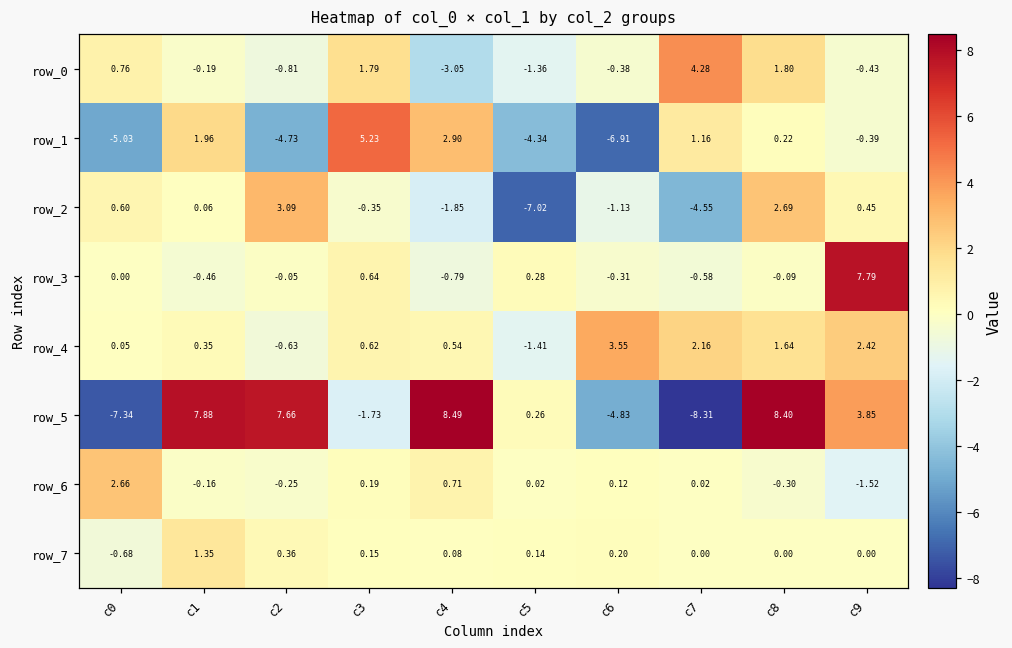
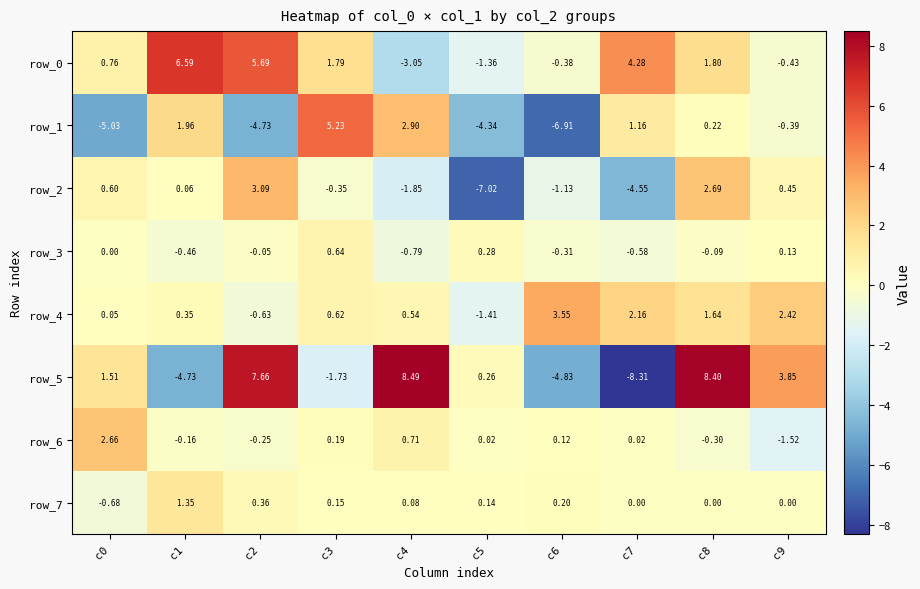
  {
    "row_0": {
      "c0": 0.76,
-     "c1": -0.19,
-     "c2": -0.81,
+     "c1": 6.59,
+     "c2": 5.69,
      "c3": 1.79,
      "c4": -3.05,
      "c5": -1.36,
      "c6": -0.38,
      "c7": 4.28,
      "c8": 1.80,
      "c9": -0.43
    },
    "row_1": {
      "c0": -5.03,
      "c1": 1.96,
      "c2": -4.73,
      "c3": 5.23,
      "c4": 2.90,
      "c5": -4.34,
      "c6": -6.91,
      "c7": 1.16,
      "c8": 0.22,
      "c9": -0.39
    },
    "row_2": {
      "c0": 0.60,
      "c1": 0.06,
      "c2": 3.09,
      "c3": -0.35,
      "c4": -1.85,
      "c5": -7.02,
      "c6": -1.13,
      "c7": -4.55,
      "c8": 2.69,
      "c9": 0.45
    },
    "row_3": {
      "c0": 0.00,
      "c1": -0.46,
      "c2": -0.05,
      "c3": 0.64,
      "c4": -0.79,
      "c5": 0.28,
      "c6": -0.31,
      "c7": -0.58,
      "c8": -0.09,
-     "c9": 7.79
+     "c9": 0.13
    },
    "row_4": {
      "c0": 0.05,
      "c1": 0.35,
      "c2": -0.63,
      "c3": 0.62,
      "c4": 0.54,
      "c5": -1.41,
      "c6": 3.55,
      "c7": 2.16,
      "c8": 1.64,
      "c9": 2.42
    },
    "row_5": {
-     "c0": -7.34,
-     "c1": 7.88,
+     "c0": 1.51,
+     "c1": -4.73,
      "c2": 7.66,
      "c3": -1.73,
      "c4": 8.49,
      "c5": 0.26,
      "c6": -4.83,
      "c7": -8.31,
      "c8": 8.40,
      "c9": 3.85
    },
    "row_6": {
      "c0": 2.66,
      "c1": -0.16,
      "c2": -0.25,
      "c3": 0.19,
      "c4": 0.71,
      "c5": 0.02,
      "c6": 0.12,
      "c7": 0.02,
      "c8": -0.30,
      "c9": -1.52
    },
    "row_7": {
      "c0": -0.68,
      "c1": 1.35,
      "c2": 0.36,
      "c3": 0.15,
      "c4": 0.08,
      "c5": 0.14,
      "c6": 0.20,
      "c7": 0.00,
      "c8": 0.00,
      "c9": 0.00
    }
  }
